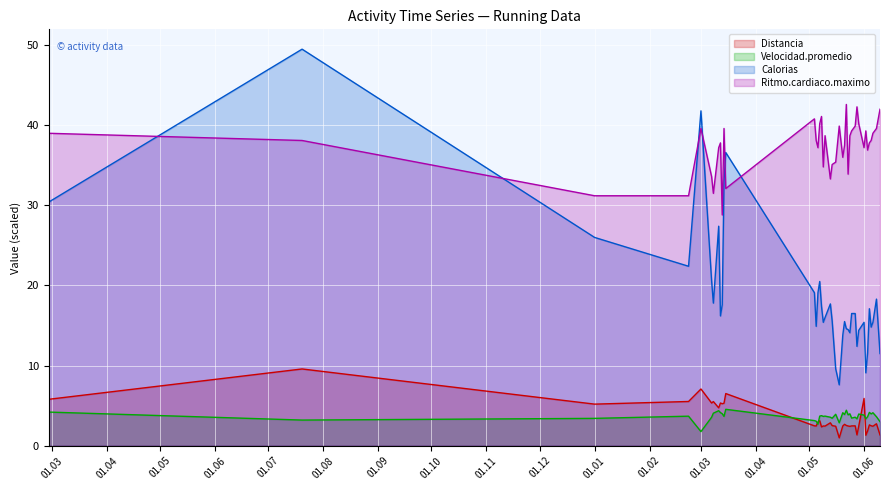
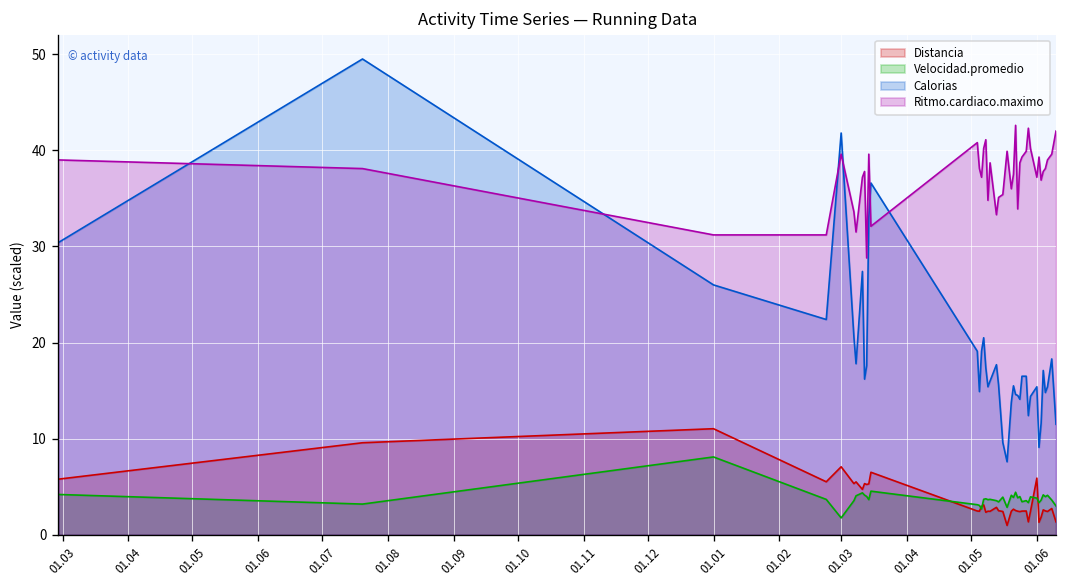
  {
    "Distancia": {
-     "01.01": 5,
+     "01.01": 11,
      "01.03": 7,
      "01.06": 6
    },
    "Velocidad.promedio": {
-     "01.01": 3,
+     "01.01": 8,
      "01.03": 2,
      "01.06": 4
    },
    "Calorias": {
      "01.01": 26,
      "01.03": 42,
      "01.06": 15
    },
    "Ritmo.cardiaco.maximo": {
      "01.01": 31,
      "01.03": 40,
      "01.06": 37
    }
  }
